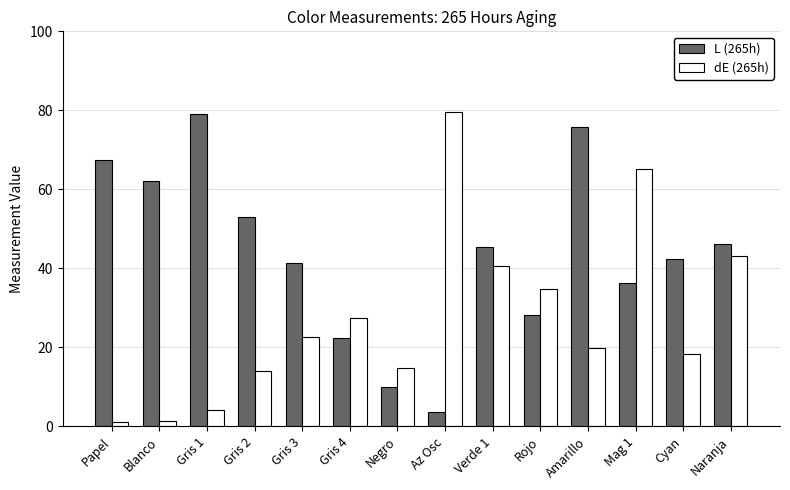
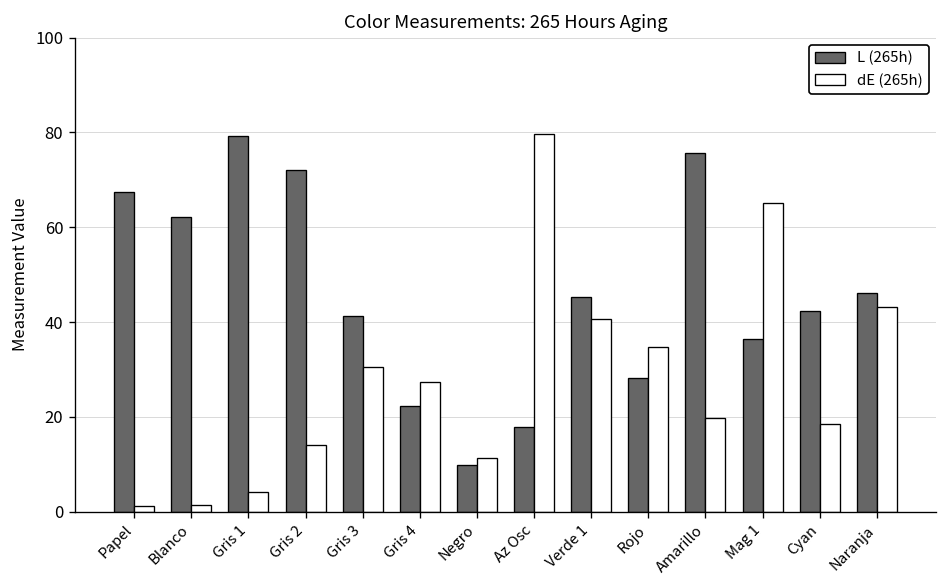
  {
    "L (265h)": {
      "Papel": 67,
      "Blanco": 62,
      "Gris 1": 79,
-     "Gris 2": 53,
+     "Gris 2": 72,
      "Gris 3": 41,
      "Gris 4": 22,
      "Negro": 10,
-     "Az Osc": 4,
+     "Az Osc": 18,
      "Verde 1": 45,
      "Rojo": 28,
      "Amarillo": 76,
      "Mag 1": 36,
      "Cyan": 42,
      "Naranja": 46
    },
    "dE (265h)": {
      "Papel": 1,
      "Blanco": 1,
      "Gris 1": 4,
      "Gris 2": 14,
-     "Gris 3": 23,
+     "Gris 3": 31,
      "Gris 4": 27,
-     "Negro": 15,
+     "Negro": 11,
      "Az Osc": 80,
      "Verde 1": 41,
      "Rojo": 35,
      "Amarillo": 20,
      "Mag 1": 65,
      "Cyan": 18,
      "Naranja": 43
    }
  }
